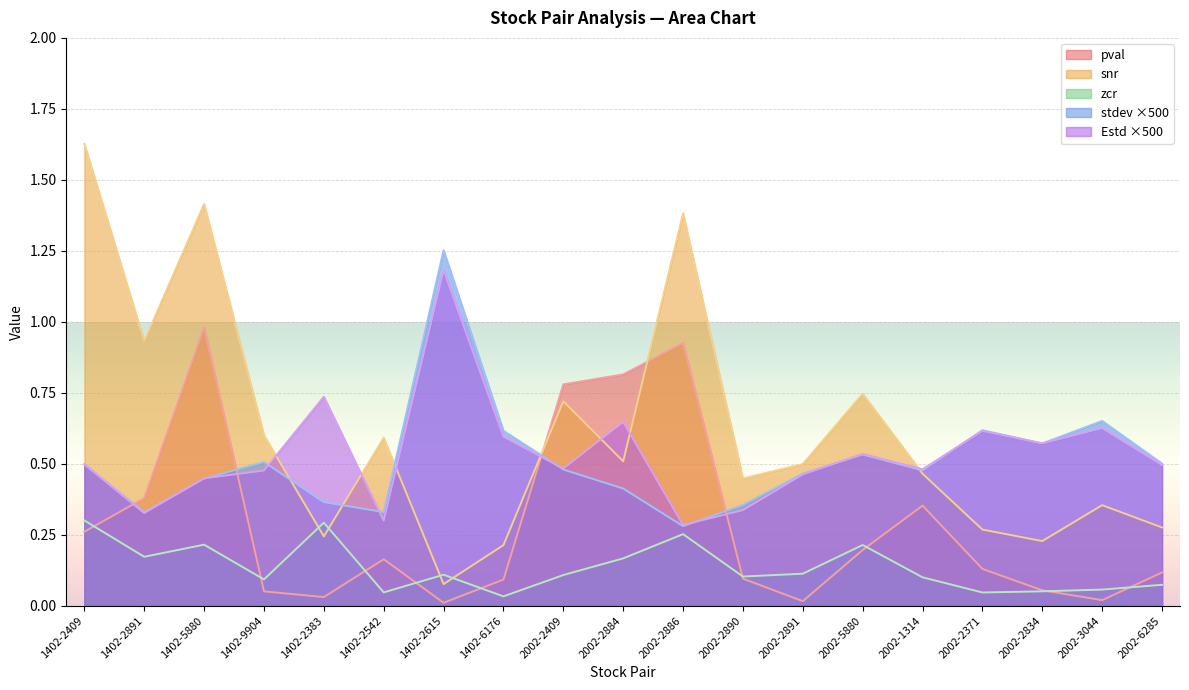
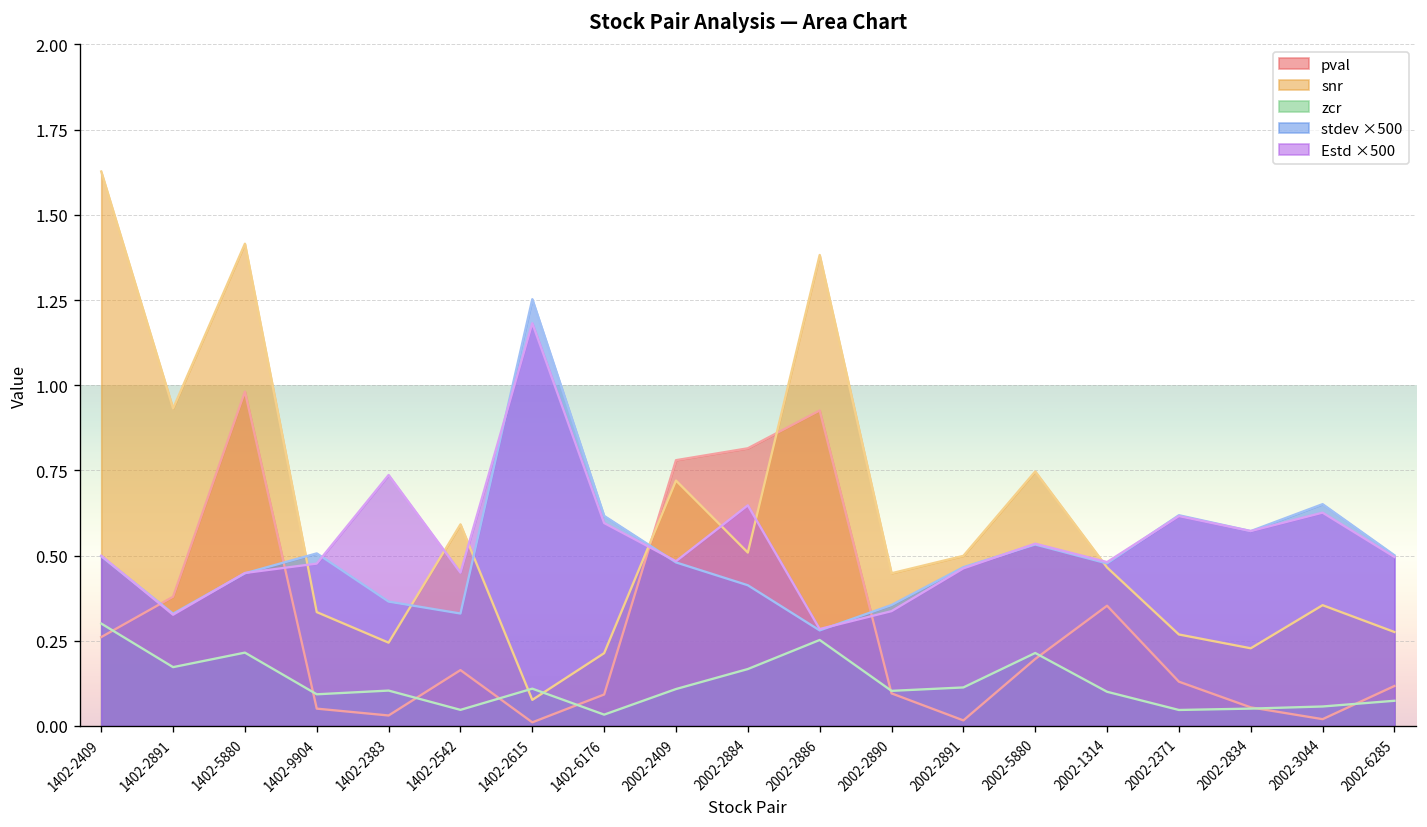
  {
    "pval": {
      "1402-2409": 0.26,
      "1402-2891": 0.38,
      "1402-5880": 0.98,
      "1402-9904": 0.05,
      "1402-2383": 0.03,
      "1402-2542": 0.16,
      "1402-2615": 0.01,
      "1402-6176": 0.09,
      "2002-2409": 0.78,
      "2002-2884": 0.81,
      "2002-2886": 0.93,
      "2002-2891": 0.02,
      "2002-5880": 0.20,
      "2002-1314": 0.35,
      "2002-2371": 0.13,
      "2002-3044": 0.02,
      "2002-6285": 0.12
    },
    "snr": {
      "1402-2409": 1.63,
      "1402-2891": 0.93,
      "1402-5880": 1.42,
-     "1402-9904": 0.60,
+     "1402-9904": 0.33,
      "1402-2383": 0.24,
      "1402-2542": 0.59,
      "1402-2615": 0.08,
      "1402-6176": 0.21,
      "2002-2409": 0.72,
      "2002-2884": 0.51,
      "2002-2886": 1.38,
      "2002-2890": 0.45,
      "2002-2891": 0.50,
      "2002-5880": 0.75,
      "2002-1314": 0.47,
      "2002-2371": 0.27,
      "2002-2834": 0.23,
      "2002-3044": 0.35,
      "2002-6285": 0.28
    },
    "zcr": {
      "1402-2409": 0.30,
      "1402-2891": 0.17,
      "1402-5880": 0.22,
      "1402-9904": 0.09,
-     "1402-2383": 0.29,
+     "1402-2383": 0.10,
      "1402-2542": 0.05,
      "1402-2615": 0.11,
      "1402-6176": 0.03,
      "2002-2409": 0.11,
      "2002-2884": 0.17,
      "2002-2886": 0.25,
      "2002-2891": 0.11,
      "2002-5880": 0.21,
      "2002-1314": 0.10,
      "2002-2371": 0.05,
      "2002-3044": 0.06,
      "2002-6285": 0.07
    },
    "stdev ×500": {
      "1402-9904": 0.51,
      "1402-2383": 0.37,
      "1402-2542": 0.33,
      "1402-2615": 1.25,
      "1402-6176": 0.62,
      "2002-2884": 0.41,
      "2002-2890": 0.36,
      "2002-3044": 0.65
    },
    "Estd ×500": {
      "1402-9904": 0.48,
      "1402-2383": 0.74,
-     "1402-2542": 0.30,
+     "1402-2542": 0.45,
      "1402-2615": 1.18,
      "1402-6176": 0.60,
      "2002-2884": 0.65,
      "2002-2890": 0.34,
      "2002-3044": 0.63
    }
  }
